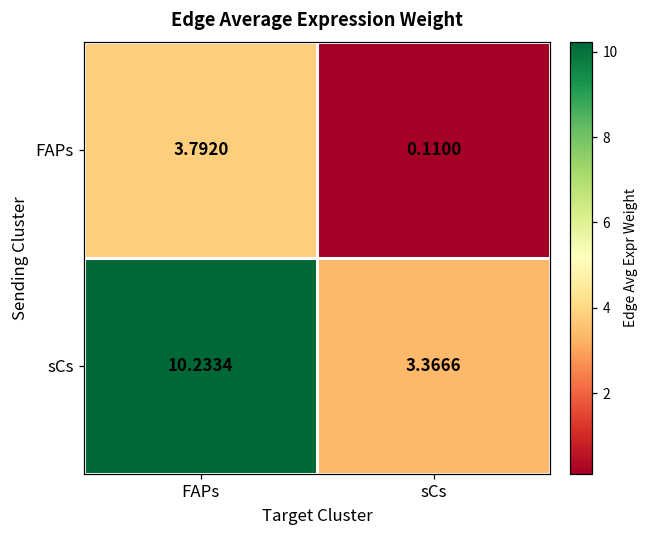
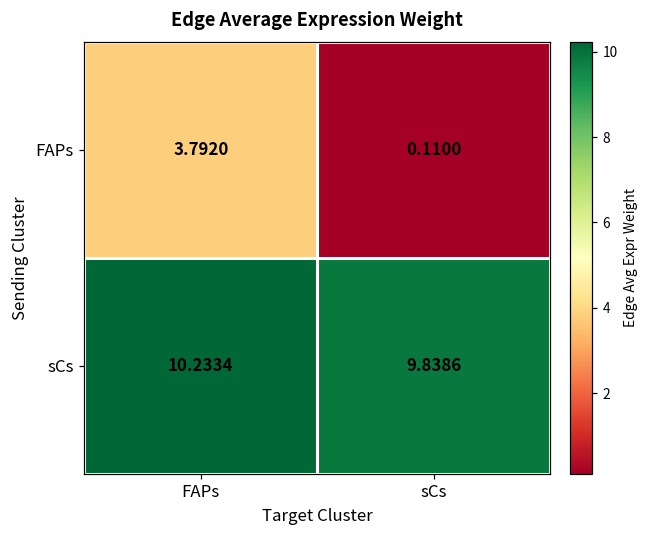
  {
    "FAPs": {
      "FAPs": 3.7920,
      "sCs": 0.1100
    },
    "sCs": {
      "FAPs": 10.2334,
-     "sCs": 3.3666
+     "sCs": 9.8386
    }
  }
